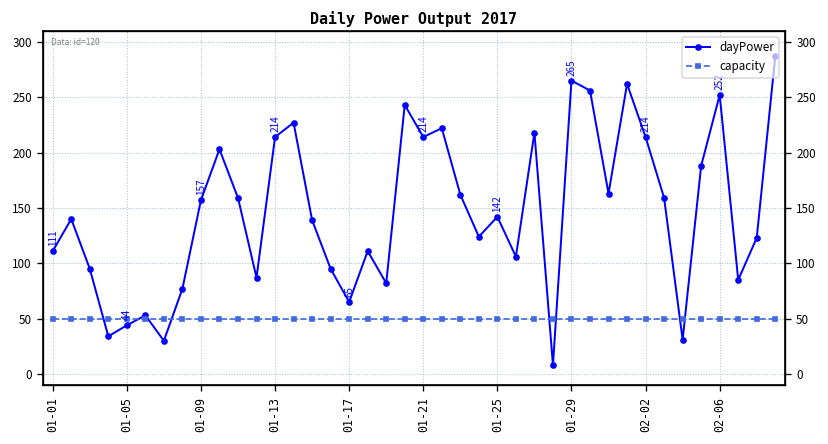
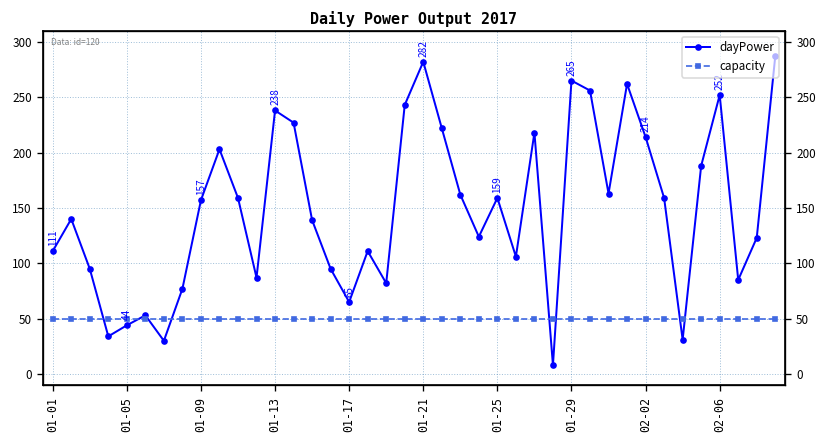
  {
    "dayPower": {
      "01-01": 111,
      "01-09": 157,
-     "01-13": 214,
+     "01-13": 238,
      "01-17": 65,
-     "01-21": 214,
-     "01-25": 142,
+     "01-21": 282,
+     "01-25": 159,
      "01-29": 265,
      "02-02": 214
    },
    "capacity": {
      "01-01": 50,
      "01-09": 50,
      "01-13": 50,
      "01-17": 50,
      "01-21": 50,
      "01-25": 50,
      "01-29": 50,
      "02-02": 50,
      "02-06": 50
    }
  }
